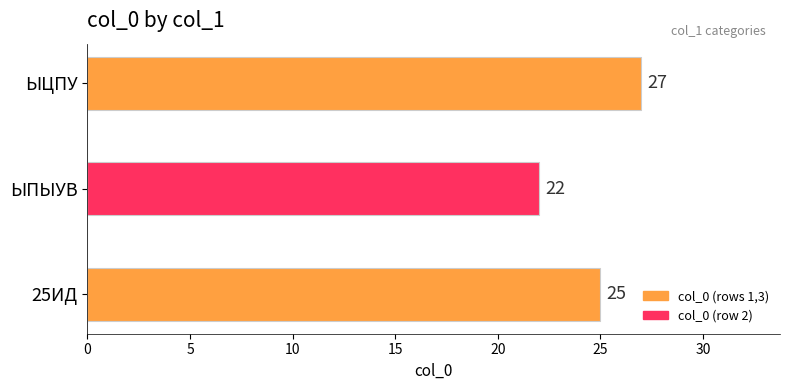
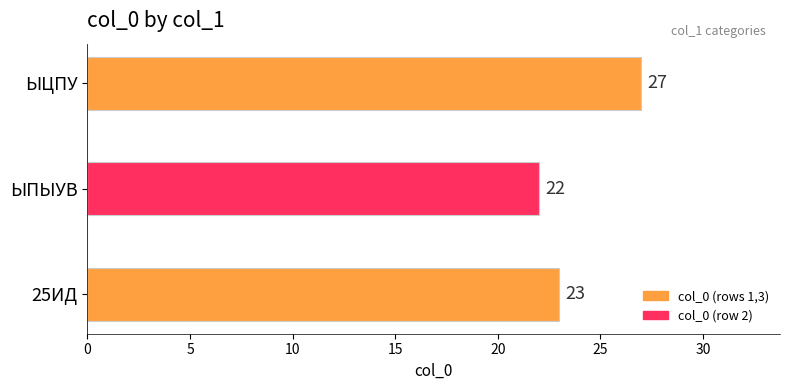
  {
    "ЫЦПУ": 27,
    "ЫПЫУВ": 22,
-   "25ИД": 25
+   "25ИД": 23
  }
